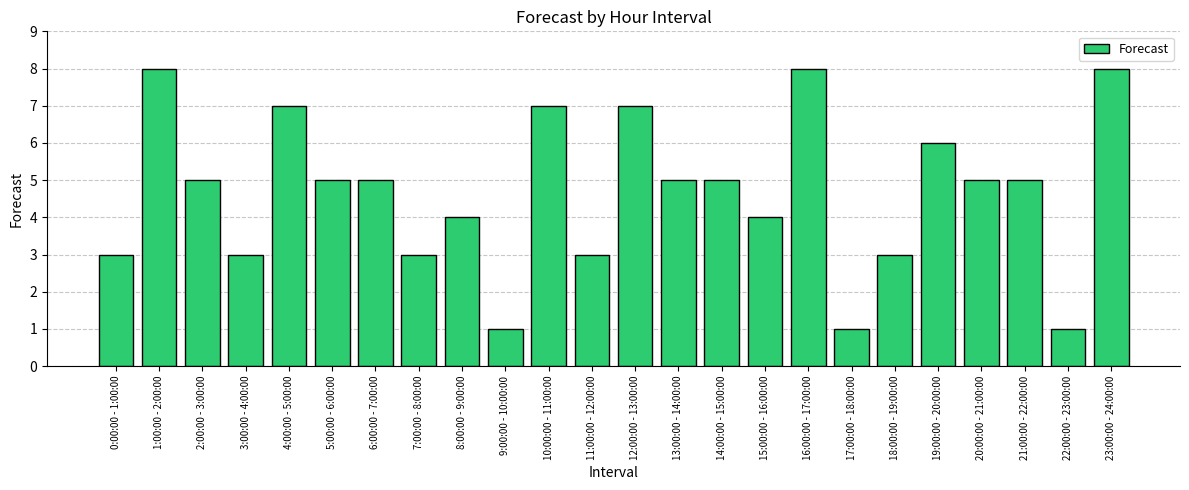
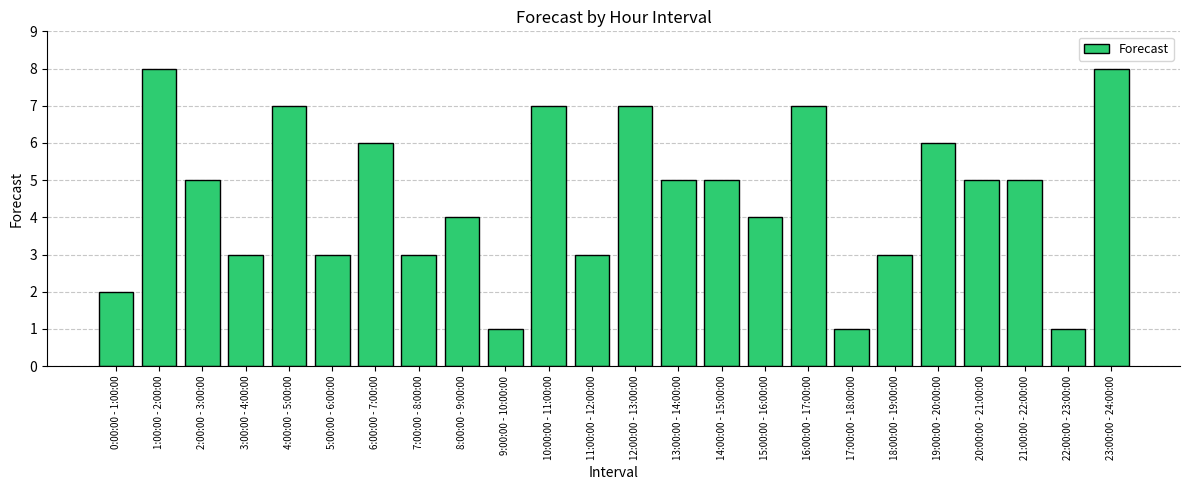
  {
-   "0:00:00 - 1:00:00": 3,
+   "0:00:00 - 1:00:00": 2,
    "1:00:00 - 2:00:00": 8,
    "2:00:00 - 3:00:00": 5,
    "3:00:00 - 4:00:00": 3,
    "4:00:00 - 5:00:00": 7,
-   "5:00:00 - 6:00:00": 5,
-   "6:00:00 - 7:00:00": 5,
+   "5:00:00 - 6:00:00": 3,
+   "6:00:00 - 7:00:00": 6,
    "7:00:00 - 8:00:00": 3,
    "8:00:00 - 9:00:00": 4,
    "9:00:00 - 10:00:00": 1,
    "10:00:00 - 11:00:00": 7,
    "11:00:00 - 12:00:00": 3,
    "12:00:00 - 13:00:00": 7,
    "13:00:00 - 14:00:00": 5,
    "14:00:00 - 15:00:00": 5,
    "15:00:00 - 16:00:00": 4,
-   "16:00:00 - 17:00:00": 8,
+   "16:00:00 - 17:00:00": 7,
    "17:00:00 - 18:00:00": 1,
    "18:00:00 - 19:00:00": 3,
    "19:00:00 - 20:00:00": 6,
    "20:00:00 - 21:00:00": 5,
    "21:00:00 - 22:00:00": 5,
    "22:00:00 - 23:00:00": 1,
    "23:00:00 - 24:00:00": 8
  }
